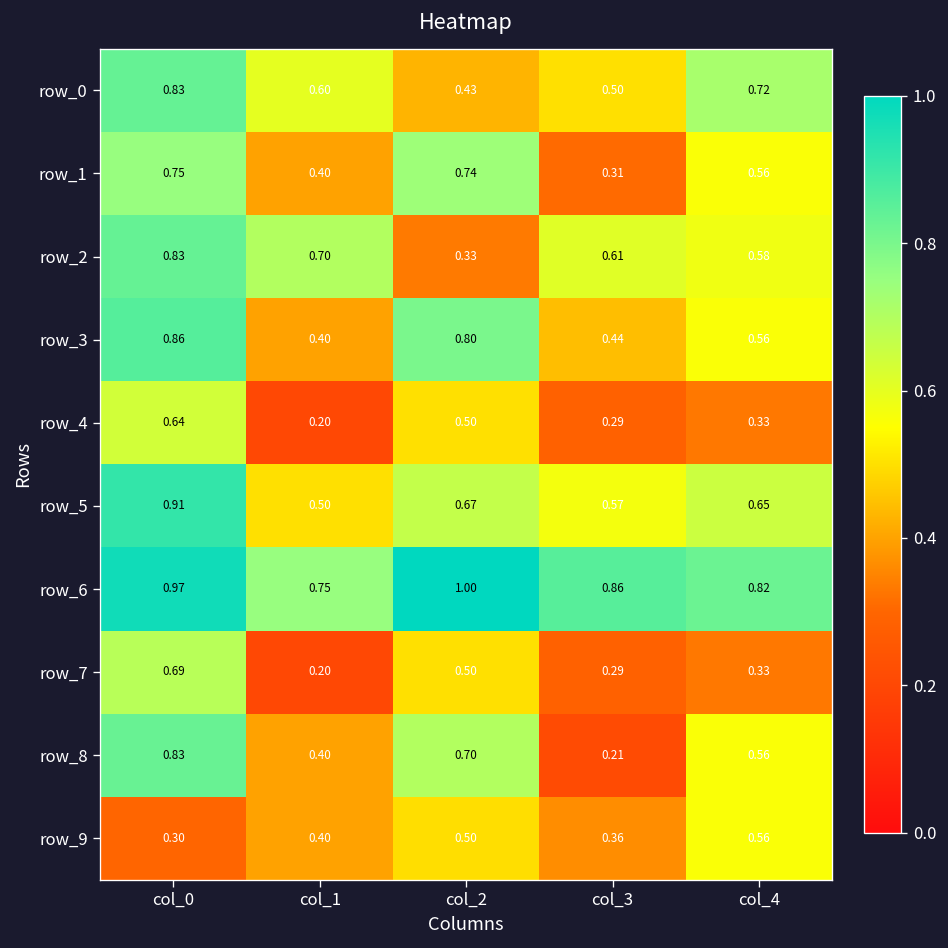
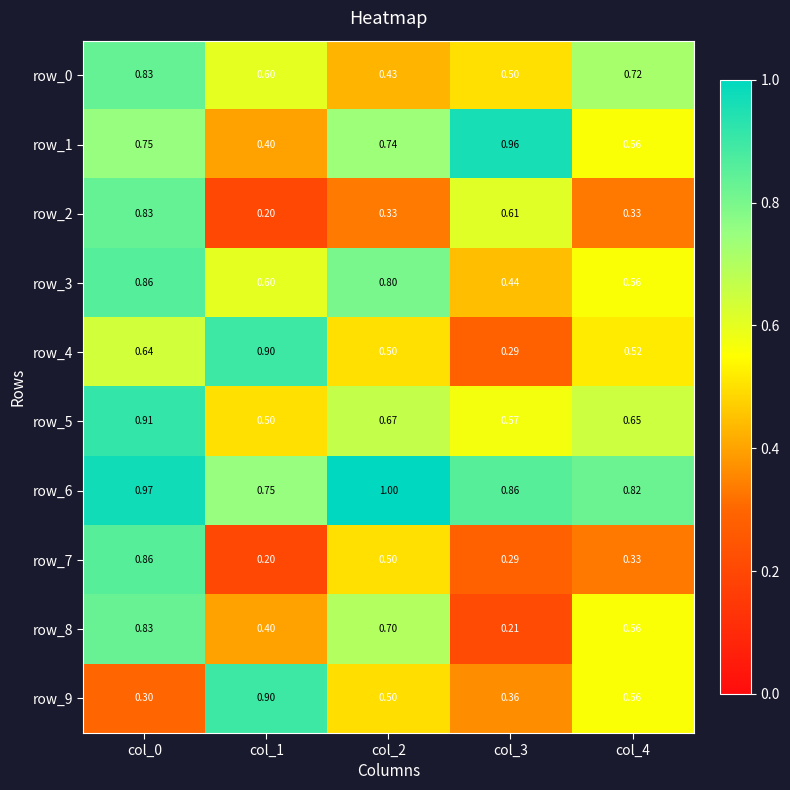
  {
    "row_0": {
      "col_0": 0.83,
      "col_1": 0.60,
      "col_2": 0.43,
      "col_3": 0.50,
      "col_4": 0.72
    },
    "row_1": {
      "col_0": 0.75,
      "col_1": 0.40,
      "col_2": 0.74,
-     "col_3": 0.31,
+     "col_3": 0.96,
      "col_4": 0.56
    },
    "row_2": {
      "col_0": 0.83,
-     "col_1": 0.70,
+     "col_1": 0.20,
      "col_2": 0.33,
      "col_3": 0.61,
-     "col_4": 0.58
+     "col_4": 0.33
    },
    "row_3": {
      "col_0": 0.86,
-     "col_1": 0.40,
+     "col_1": 0.60,
      "col_2": 0.80,
      "col_3": 0.44,
      "col_4": 0.56
    },
    "row_4": {
      "col_0": 0.64,
-     "col_1": 0.20,
+     "col_1": 0.90,
      "col_2": 0.50,
      "col_3": 0.29,
-     "col_4": 0.33
+     "col_4": 0.52
    },
    "row_5": {
      "col_0": 0.91,
      "col_1": 0.50,
      "col_2": 0.67,
      "col_3": 0.57,
      "col_4": 0.65
    },
    "row_6": {
      "col_0": 0.97,
      "col_1": 0.75,
      "col_2": 1.00,
      "col_3": 0.86,
      "col_4": 0.82
    },
    "row_7": {
-     "col_0": 0.69,
+     "col_0": 0.86,
      "col_1": 0.20,
      "col_2": 0.50,
      "col_3": 0.29,
      "col_4": 0.33
    },
    "row_8": {
      "col_0": 0.83,
      "col_1": 0.40,
      "col_2": 0.70,
      "col_3": 0.21,
      "col_4": 0.56
    },
    "row_9": {
      "col_0": 0.30,
-     "col_1": 0.40,
+     "col_1": 0.90,
      "col_2": 0.50,
      "col_3": 0.36,
      "col_4": 0.56
    }
  }
